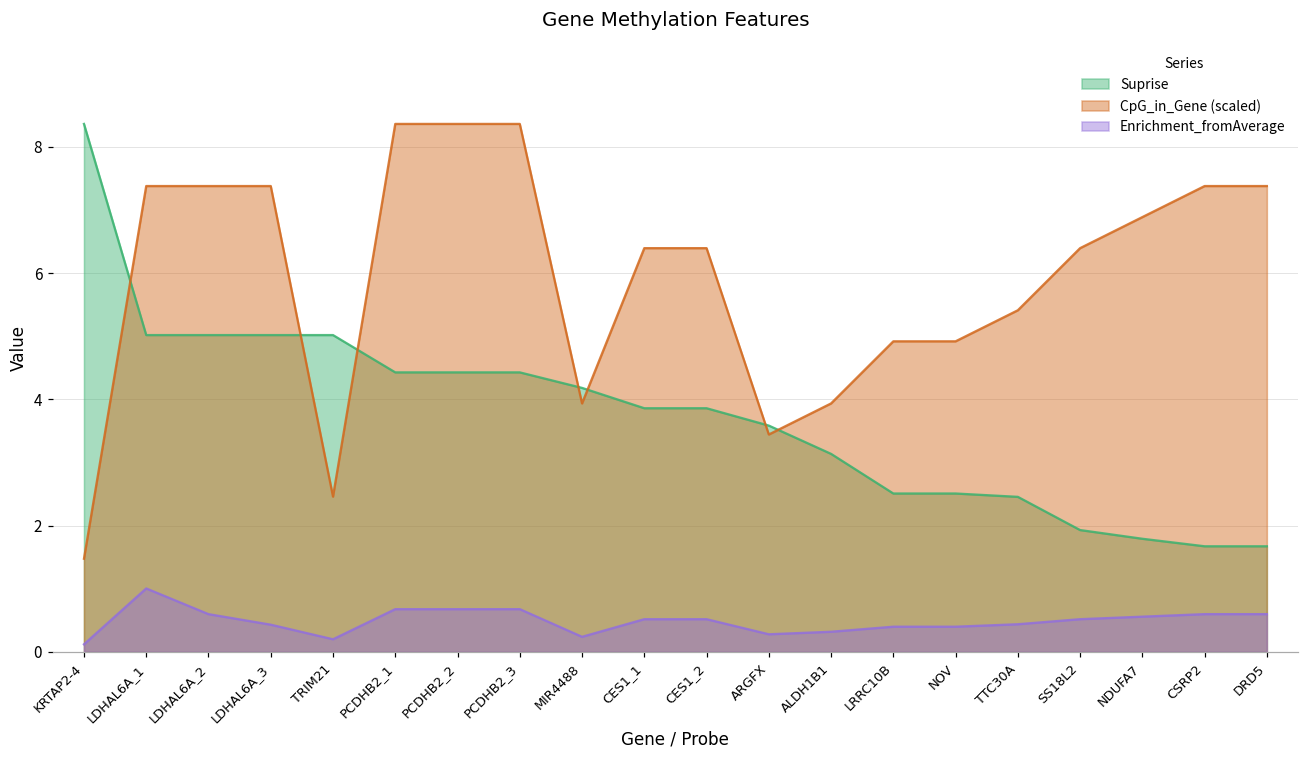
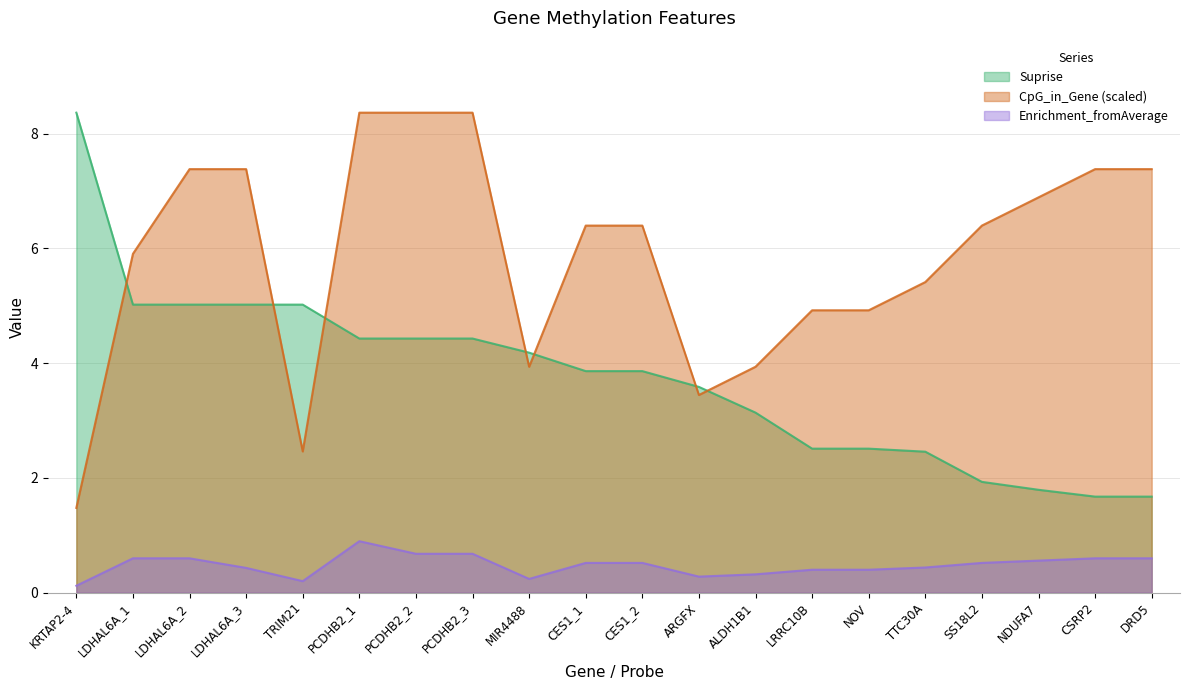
  {
    "Suprise": {
      "KRTAP2-4": 8.4,
      "LDHAL6A_1": 5.0,
      "LDHAL6A_2": 5.0,
      "LDHAL6A_3": 5.0,
      "TRIM21": 5.0,
      "PCDHB2_1": 4.4,
      "PCDHB2_2": 4.4,
      "PCDHB2_3": 4.4,
      "MIR4488": 4.2,
      "CES1_1": 3.9,
      "CES1_2": 3.9,
      "ARGFX": 3.6,
      "ALDH1B1": 3.1,
      "LRRC10B": 2.5,
      "NOV": 2.5,
      "TTC30A": 2.5,
      "SS18L2": 1.9,
      "NDUFA7": 1.8,
      "CSRP2": 1.7,
      "DRD5": 1.7
    },
    "CpG_in_Gene (scaled)": {
      "KRTAP2-4": 1.5,
-     "LDHAL6A_1": 7.4,
+     "LDHAL6A_1": 5.9,
      "LDHAL6A_2": 7.4,
      "LDHAL6A_3": 7.4,
      "TRIM21": 2.5,
      "PCDHB2_1": 8.4,
      "PCDHB2_2": 8.4,
      "PCDHB2_3": 8.4,
      "MIR4488": 3.9,
      "CES1_1": 6.4,
      "CES1_2": 6.4,
      "ARGFX": 3.4,
      "ALDH1B1": 3.9,
      "LRRC10B": 4.9,
      "NOV": 4.9,
      "TTC30A": 5.4,
      "SS18L2": 6.4,
      "NDUFA7": 6.9,
      "CSRP2": 7.4,
      "DRD5": 7.4
    },
    "Enrichment_fromAverage": {
      "KRTAP2-4": 0.1,
-     "LDHAL6A_1": 1.0,
+     "LDHAL6A_1": 0.6,
      "LDHAL6A_2": 0.6,
      "LDHAL6A_3": 0.4,
      "TRIM21": 0.2,
-     "PCDHB2_1": 0.7,
+     "PCDHB2_1": 0.9,
      "PCDHB2_2": 0.7,
      "PCDHB2_3": 0.7,
      "MIR4488": 0.2,
      "CES1_1": 0.5,
      "CES1_2": 0.5,
      "ARGFX": 0.3,
      "ALDH1B1": 0.3,
      "LRRC10B": 0.4,
      "NOV": 0.4,
      "TTC30A": 0.4,
      "SS18L2": 0.5,
      "NDUFA7": 0.6,
      "CSRP2": 0.6,
      "DRD5": 0.6
    }
  }
